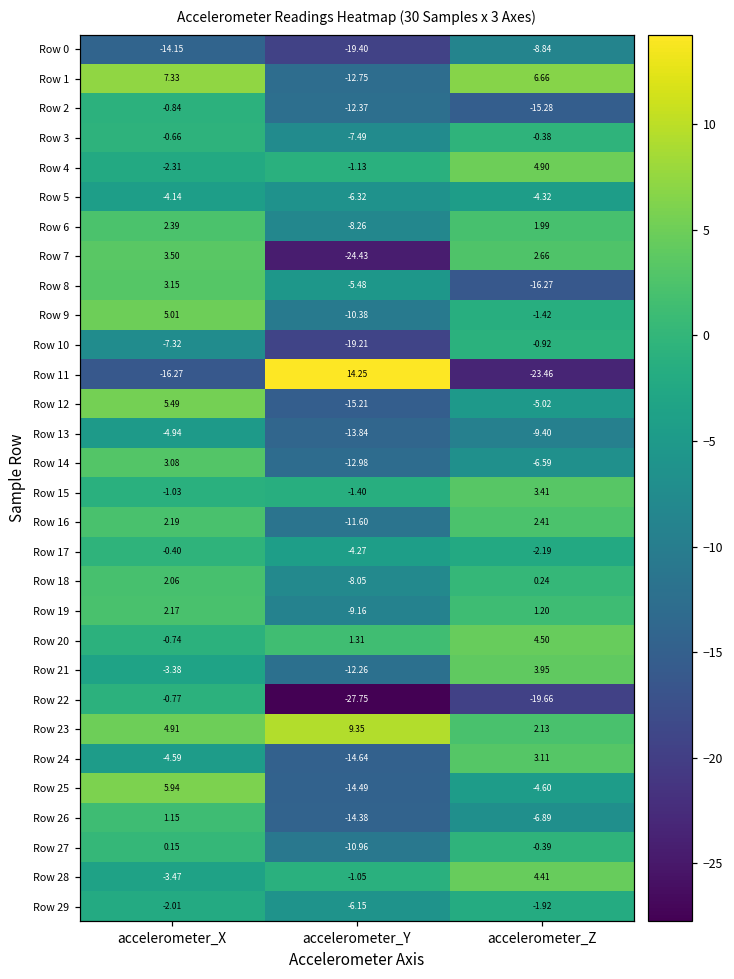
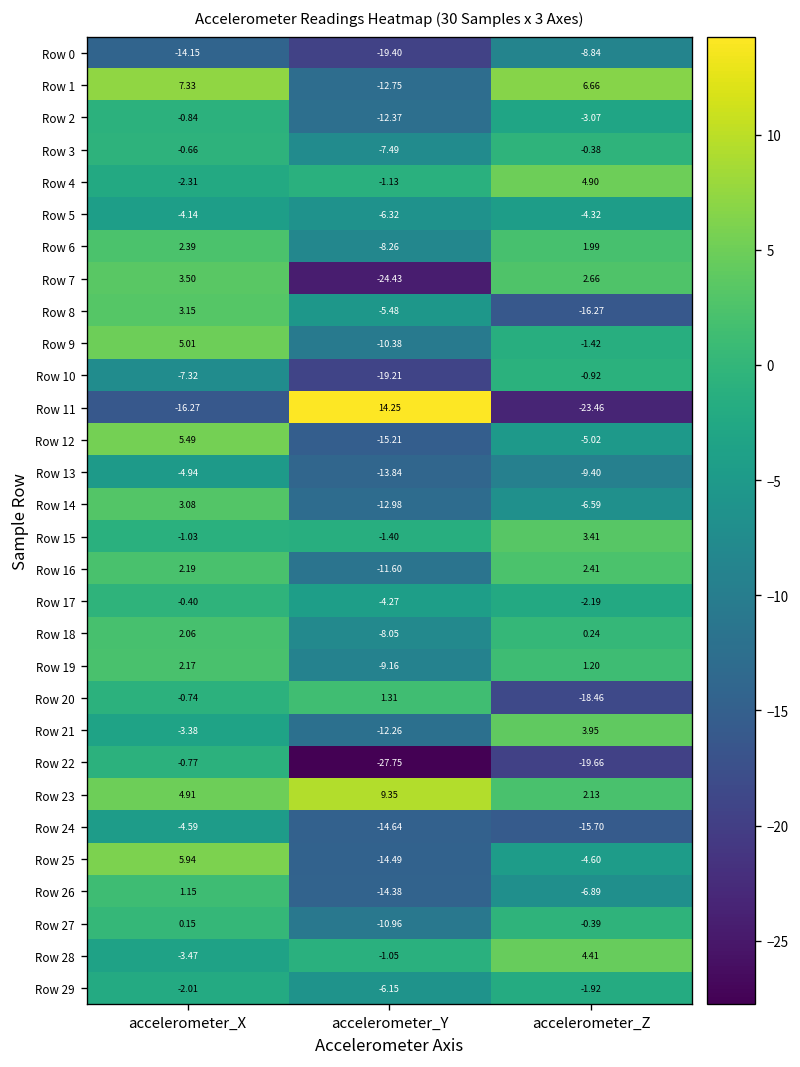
  {
    "Row 0": {
      "accelerometer_X": -14.15,
      "accelerometer_Y": -19.40,
      "accelerometer_Z": -8.84
    },
    "Row 1": {
      "accelerometer_X": 7.33,
      "accelerometer_Y": -12.75,
      "accelerometer_Z": 6.66
    },
    "Row 2": {
      "accelerometer_X": -0.84,
      "accelerometer_Y": -12.37,
-     "accelerometer_Z": -15.28
+     "accelerometer_Z": -3.07
    },
    "Row 3": {
      "accelerometer_X": -0.66,
      "accelerometer_Y": -7.49,
      "accelerometer_Z": -0.38
    },
    "Row 4": {
      "accelerometer_X": -2.31,
      "accelerometer_Y": -1.13,
      "accelerometer_Z": 4.90
    },
    "Row 5": {
      "accelerometer_X": -4.14,
      "accelerometer_Y": -6.32,
      "accelerometer_Z": -4.32
    },
    "Row 6": {
      "accelerometer_X": 2.39,
      "accelerometer_Y": -8.26,
      "accelerometer_Z": 1.99
    },
    "Row 7": {
      "accelerometer_X": 3.50,
      "accelerometer_Y": -24.43,
      "accelerometer_Z": 2.66
    },
    "Row 8": {
      "accelerometer_X": 3.15,
      "accelerometer_Y": -5.48,
      "accelerometer_Z": -16.27
    },
    "Row 9": {
      "accelerometer_X": 5.01,
      "accelerometer_Y": -10.38,
      "accelerometer_Z": -1.42
    },
    "Row 10": {
      "accelerometer_X": -7.32,
      "accelerometer_Y": -19.21,
      "accelerometer_Z": -0.92
    },
    "Row 11": {
      "accelerometer_X": -16.27,
      "accelerometer_Y": 14.25,
      "accelerometer_Z": -23.46
    },
    "Row 12": {
      "accelerometer_X": 5.49,
      "accelerometer_Y": -15.21,
      "accelerometer_Z": -5.02
    },
    "Row 13": {
      "accelerometer_X": -4.94,
      "accelerometer_Y": -13.84,
      "accelerometer_Z": -9.40
    },
    "Row 14": {
      "accelerometer_X": 3.08,
      "accelerometer_Y": -12.98,
      "accelerometer_Z": -6.59
    },
    "Row 15": {
      "accelerometer_X": -1.03,
      "accelerometer_Y": -1.40,
      "accelerometer_Z": 3.41
    },
    "Row 16": {
      "accelerometer_X": 2.19,
      "accelerometer_Y": -11.60,
      "accelerometer_Z": 2.41
    },
    "Row 17": {
      "accelerometer_X": -0.40,
      "accelerometer_Y": -4.27,
      "accelerometer_Z": -2.19
    },
    "Row 18": {
      "accelerometer_X": 2.06,
      "accelerometer_Y": -8.05,
      "accelerometer_Z": 0.24
    },
    "Row 19": {
      "accelerometer_X": 2.17,
      "accelerometer_Y": -9.16,
      "accelerometer_Z": 1.20
    },
    "Row 20": {
      "accelerometer_X": -0.74,
      "accelerometer_Y": 1.31,
-     "accelerometer_Z": 4.50
+     "accelerometer_Z": -18.46
    },
    "Row 21": {
      "accelerometer_X": -3.38,
      "accelerometer_Y": -12.26,
      "accelerometer_Z": 3.95
    },
    "Row 22": {
      "accelerometer_X": -0.77,
      "accelerometer_Y": -27.75,
      "accelerometer_Z": -19.66
    },
    "Row 23": {
      "accelerometer_X": 4.91,
      "accelerometer_Y": 9.35,
      "accelerometer_Z": 2.13
    },
    "Row 24": {
      "accelerometer_X": -4.59,
      "accelerometer_Y": -14.64,
-     "accelerometer_Z": 3.11
+     "accelerometer_Z": -15.70
    },
    "Row 25": {
      "accelerometer_X": 5.94,
      "accelerometer_Y": -14.49,
      "accelerometer_Z": -4.60
    },
    "Row 26": {
      "accelerometer_X": 1.15,
      "accelerometer_Y": -14.38,
      "accelerometer_Z": -6.89
    },
    "Row 27": {
      "accelerometer_X": 0.15,
      "accelerometer_Y": -10.96,
      "accelerometer_Z": -0.39
    },
    "Row 28": {
      "accelerometer_X": -3.47,
      "accelerometer_Y": -1.05,
      "accelerometer_Z": 4.41
    },
    "Row 29": {
      "accelerometer_X": -2.01,
      "accelerometer_Y": -6.15,
      "accelerometer_Z": -1.92
    }
  }
